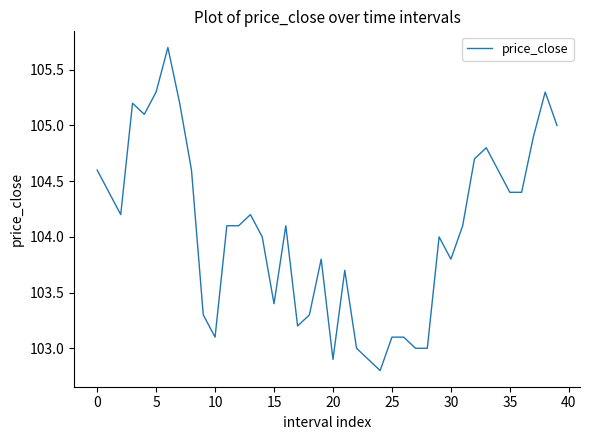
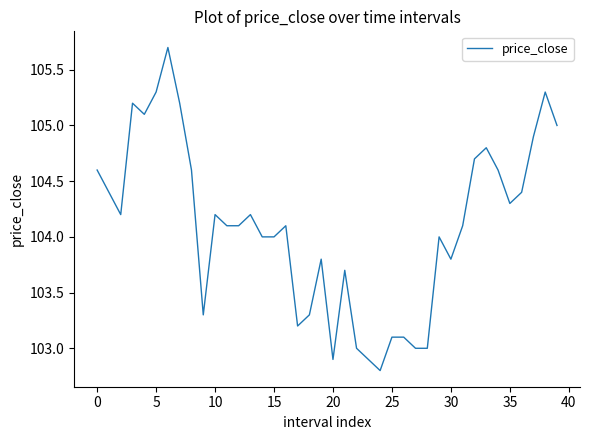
  {
    "0": 104.6,
    "5": 105.3,
-   "10": 103.1,
-   "15": 103.4,
+   "10": 104.2,
+   "15": 104.0,
    "20": 102.9,
    "25": 103.1,
    "30": 103.8,
-   "35": 104.4
+   "35": 104.3
  }
